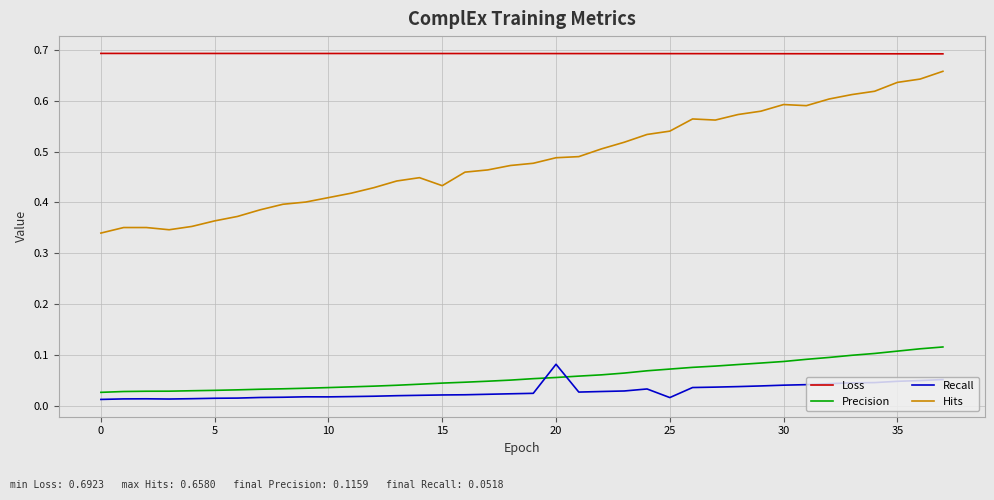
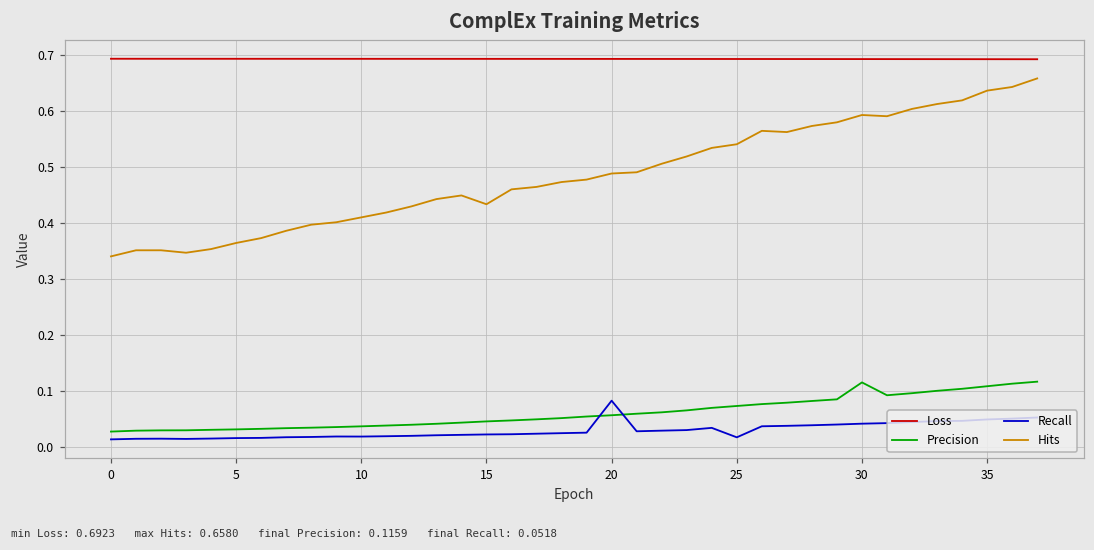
  {
    "Loss": {
      "0": 0.69,
      "5": 0.69,
      "10": 0.69,
      "15": 0.69,
      "20": 0.69,
      "25": 0.69,
      "30": 0.69,
      "35": 0.69
    },
    "Precision": {
      "0": 0.03,
      "5": 0.03,
      "10": 0.04,
      "15": 0.04,
      "20": 0.06,
      "25": 0.07,
-     "30": 0.09,
+     "30": 0.11,
      "35": 0.11
    },
    "Recall": {
      "0": 0.01,
      "5": 0.02,
      "10": 0.02,
      "15": 0.02,
      "20": 0.08,
      "25": 0.02,
      "30": 0.04
    },
    "Hits": {
      "0": 0.34,
      "5": 0.36,
      "10": 0.41,
      "15": 0.43,
      "20": 0.49,
      "25": 0.54,
      "30": 0.59,
      "35": 0.64
    }
  }
